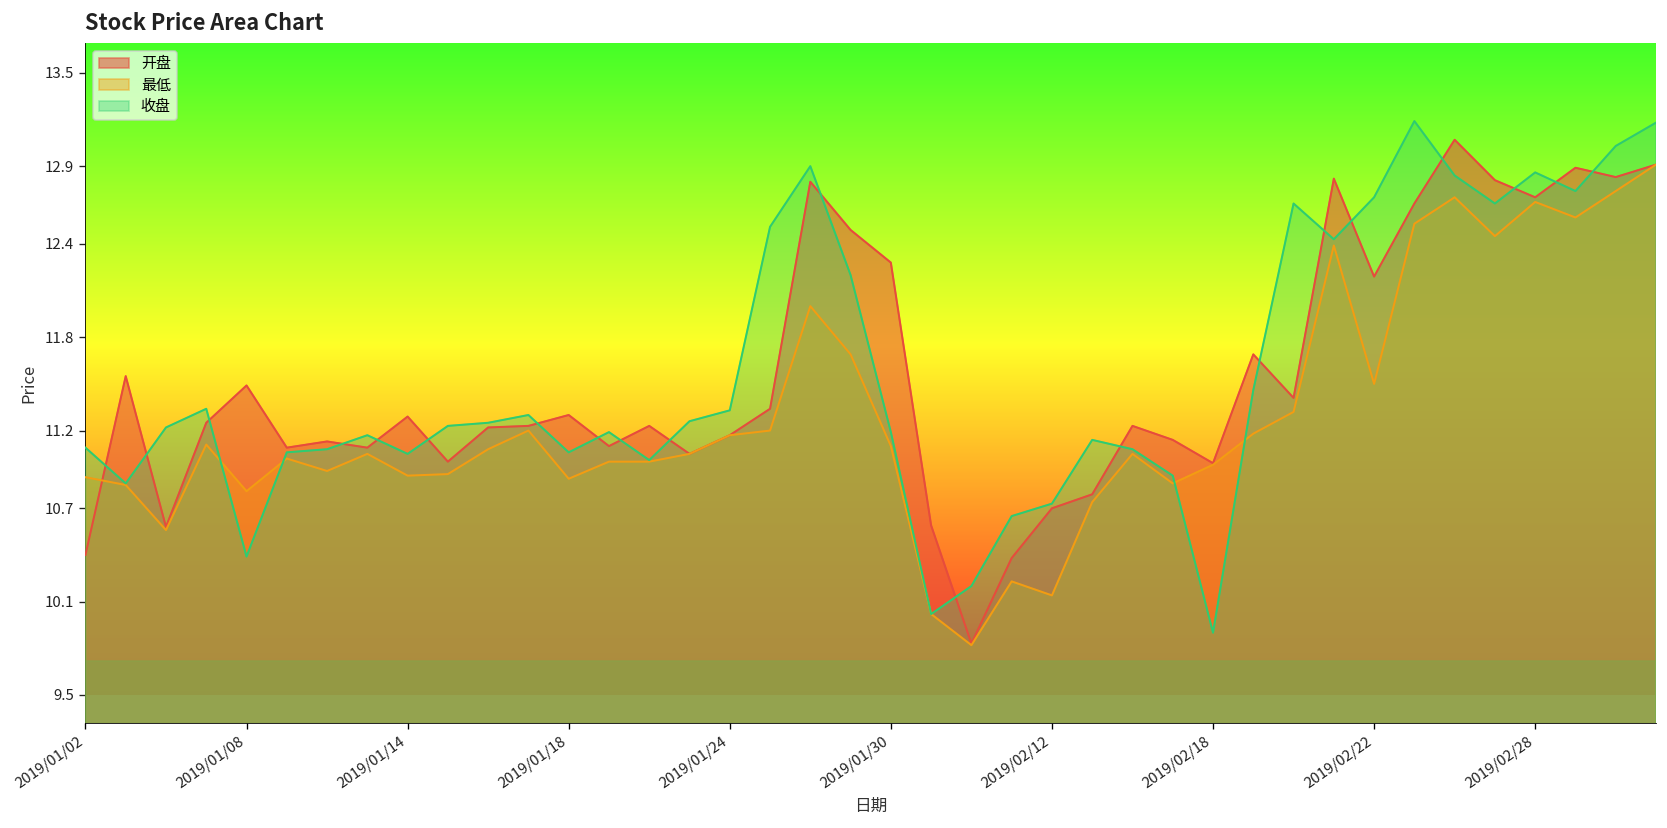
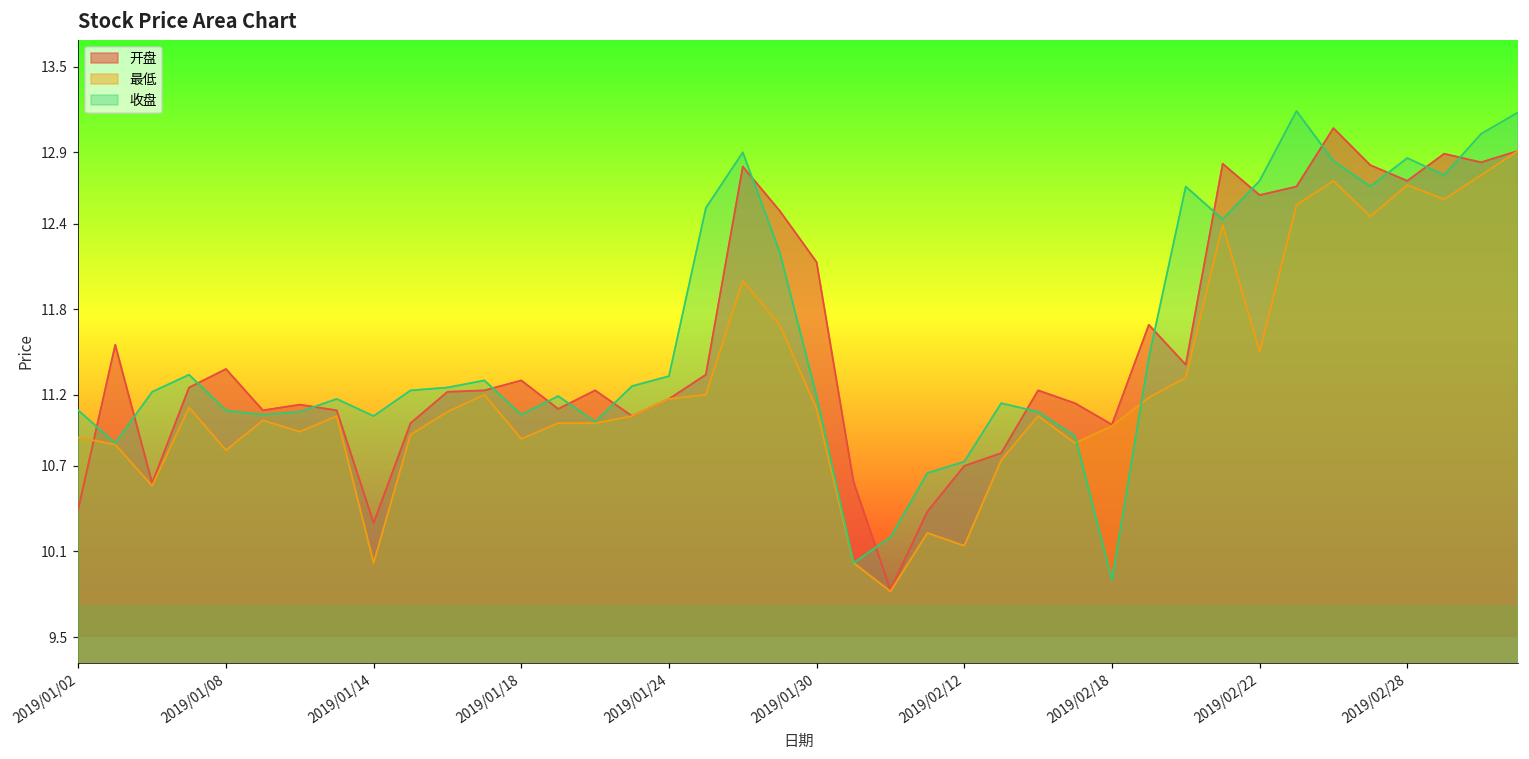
  {
    "开盘": {
      "2019/01/02": 10.40,
-     "2019/01/08": 11.49,
-     "2019/01/14": 11.29,
+     "2019/01/08": 11.38,
+     "2019/01/14": 10.30,
      "2019/01/18": 11.30,
-     "2019/01/30": 12.28,
+     "2019/01/30": 12.13,
      "2019/02/12": 10.70,
-     "2019/02/22": 12.19,
+     "2019/02/22": 12.60,
      "2019/02/28": 12.70
    },
    "最低": {
      "2019/01/02": 10.90,
      "2019/01/08": 10.81,
-     "2019/01/14": 10.91,
+     "2019/01/14": 10.02,
      "2019/01/18": 10.89,
      "2019/01/30": 11.10,
      "2019/02/12": 10.14,
      "2019/02/22": 11.50,
      "2019/02/28": 12.67
    },
    "收盘": {
      "2019/01/02": 11.09,
-     "2019/01/08": 10.39,
+     "2019/01/08": 11.09,
      "2019/01/14": 11.05,
      "2019/01/18": 11.06,
      "2019/01/24": 11.33,
      "2019/01/30": 11.19,
      "2019/02/12": 10.73,
      "2019/02/18": 9.90,
      "2019/02/22": 12.70,
      "2019/02/28": 12.86
    }
  }
